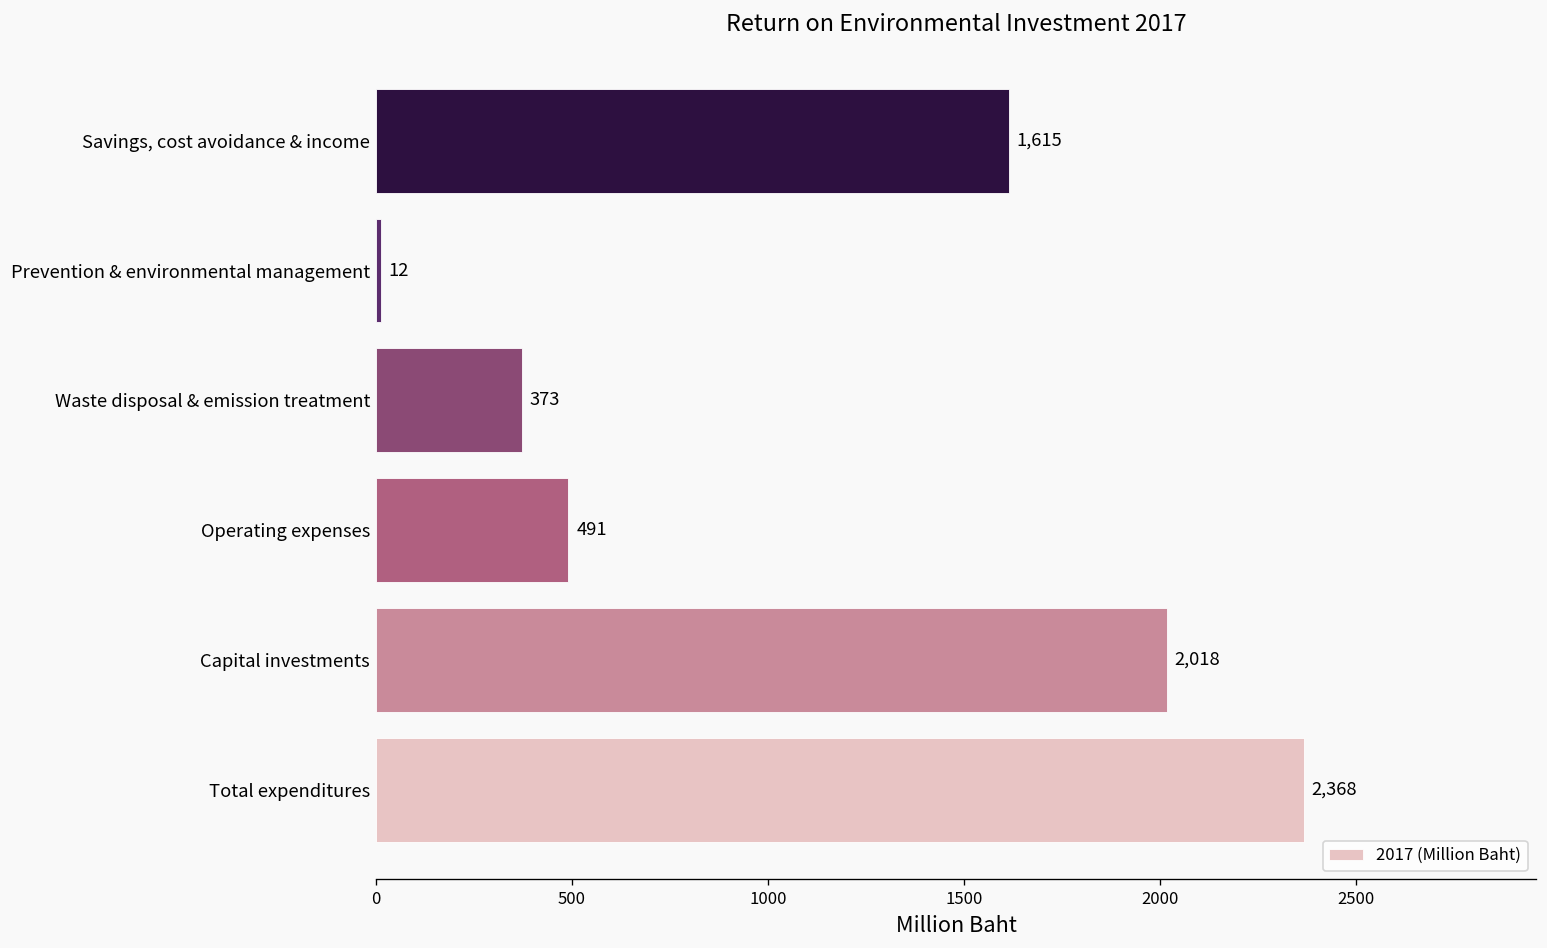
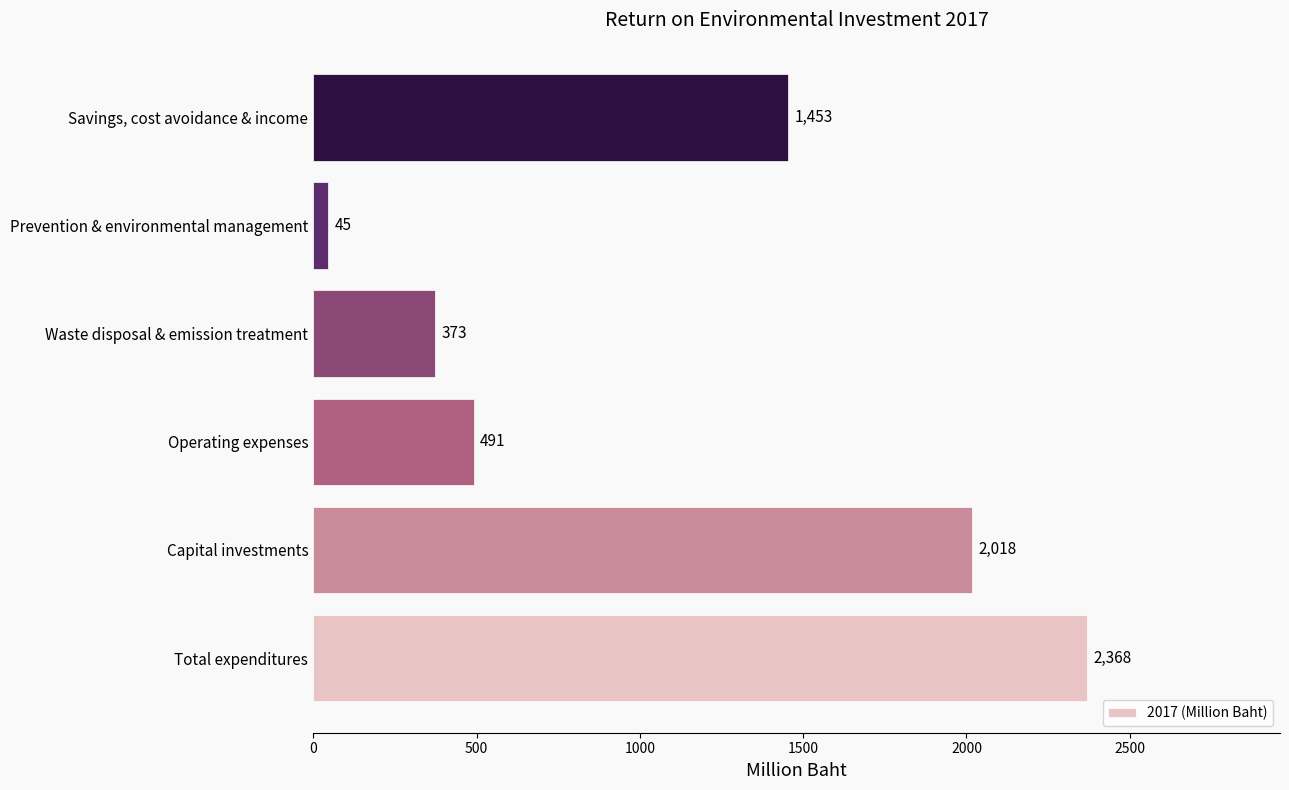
  {
-   "Savings, cost avoidance & income": "1,615",
-   "Prevention & environmental management": "12",
+   "Savings, cost avoidance & income": "1,453",
+   "Prevention & environmental management": "45",
    "Waste disposal & emission treatment": "373",
    "Operating expenses": "491",
    "Capital investments": "2,018",
    "Total expenditures": "2,368"
  }
